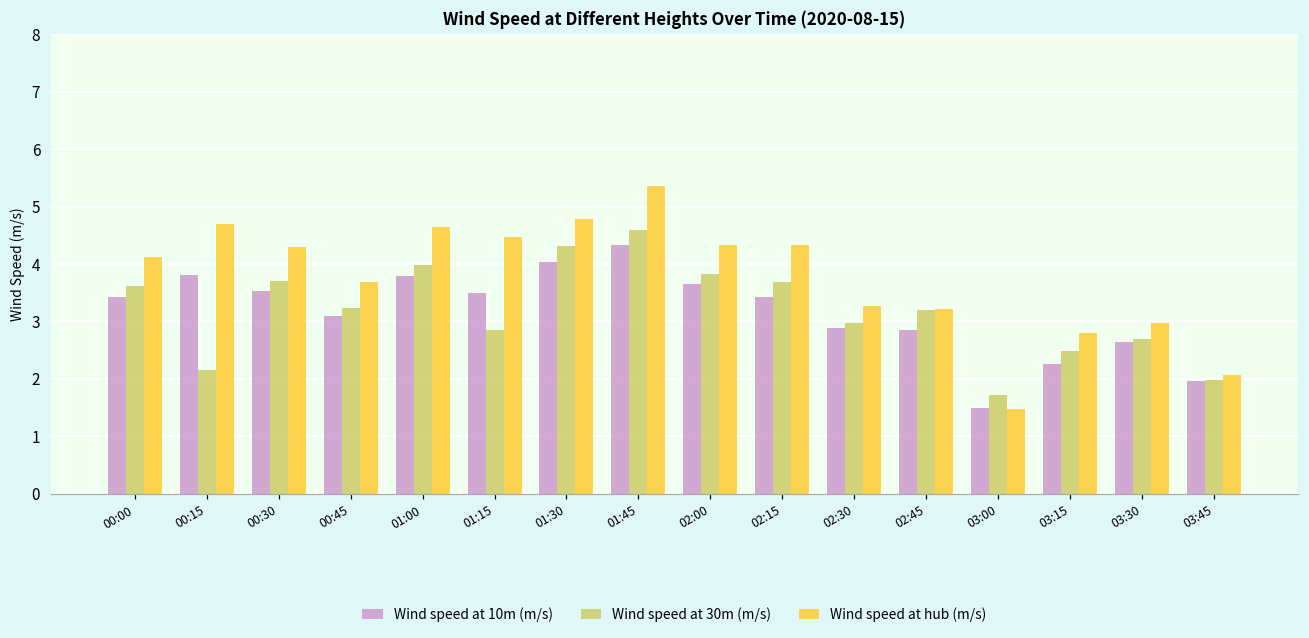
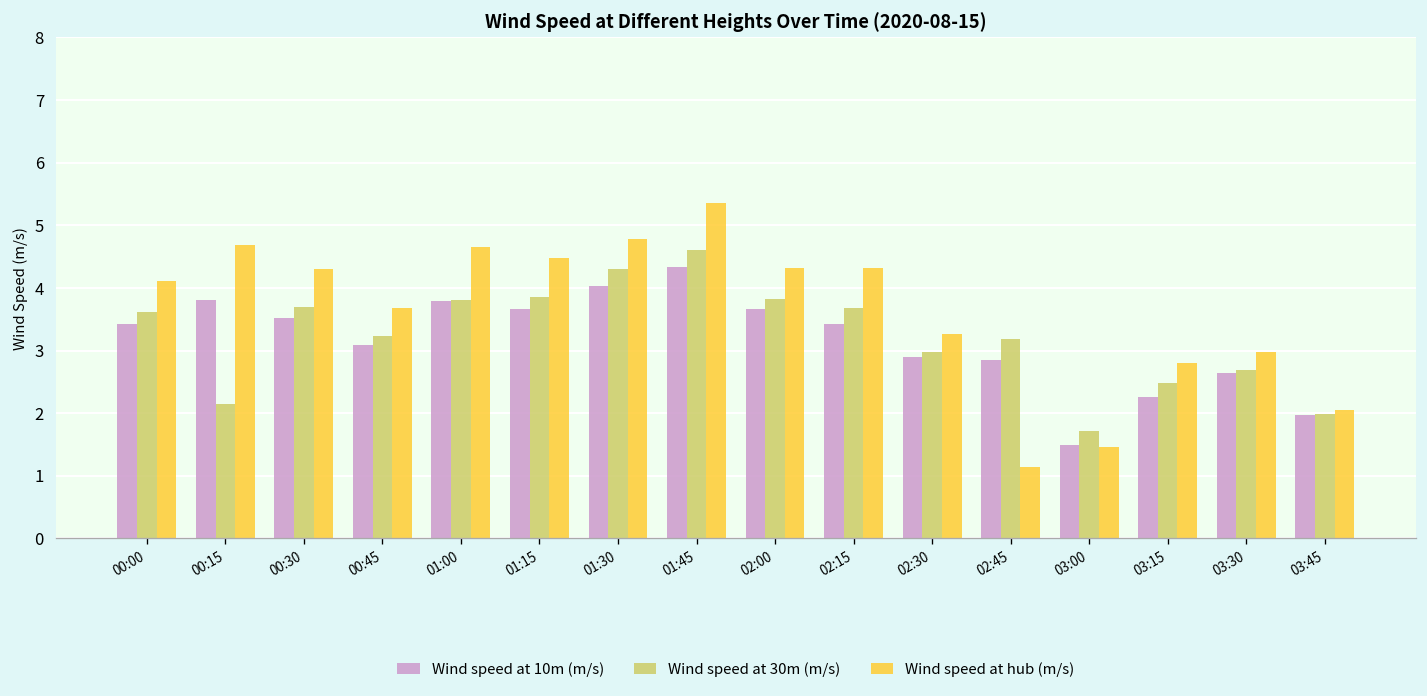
  {
    "Wind speed at 10m (m/s)": {
      "00:00": 3.4,
      "00:15": 3.8,
      "00:30": 3.5,
      "00:45": 3.1,
      "01:00": 3.8,
-     "01:15": 3.5,
+     "01:15": 3.7,
      "01:30": 4.0,
      "01:45": 4.3,
      "02:00": 3.7,
      "02:15": 3.4,
      "02:30": 2.9,
      "02:45": 2.8,
      "03:00": 1.5,
      "03:15": 2.3,
      "03:30": 2.6,
      "03:45": 2.0
    },
    "Wind speed at 30m (m/s)": {
      "00:00": 3.6,
      "00:15": 2.1,
      "00:30": 3.7,
      "00:45": 3.2,
-     "01:00": 4.0,
-     "01:15": 2.8,
+     "01:00": 3.8,
+     "01:15": 3.9,
      "01:30": 4.3,
      "01:45": 4.6,
      "02:00": 3.8,
      "02:15": 3.7,
      "02:30": 3.0,
      "02:45": 3.2,
      "03:00": 1.7,
      "03:15": 2.5,
      "03:30": 2.7,
      "03:45": 2.0
    },
    "Wind speed at hub (m/s)": {
      "00:00": 4.1,
      "00:15": 4.7,
      "00:30": 4.3,
      "00:45": 3.7,
      "01:00": 4.6,
      "01:15": 4.5,
      "01:30": 4.8,
      "01:45": 5.4,
      "02:00": 4.3,
      "02:15": 4.3,
      "02:30": 3.3,
-     "02:45": 3.2,
+     "02:45": 1.1,
      "03:00": 1.5,
      "03:15": 2.8,
      "03:30": 3.0,
      "03:45": 2.1
    }
  }
